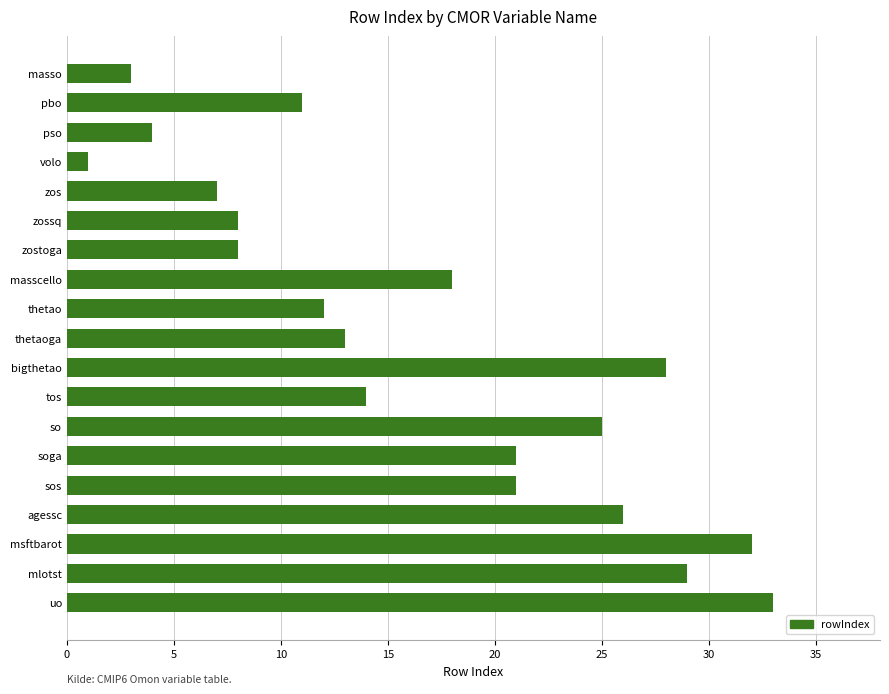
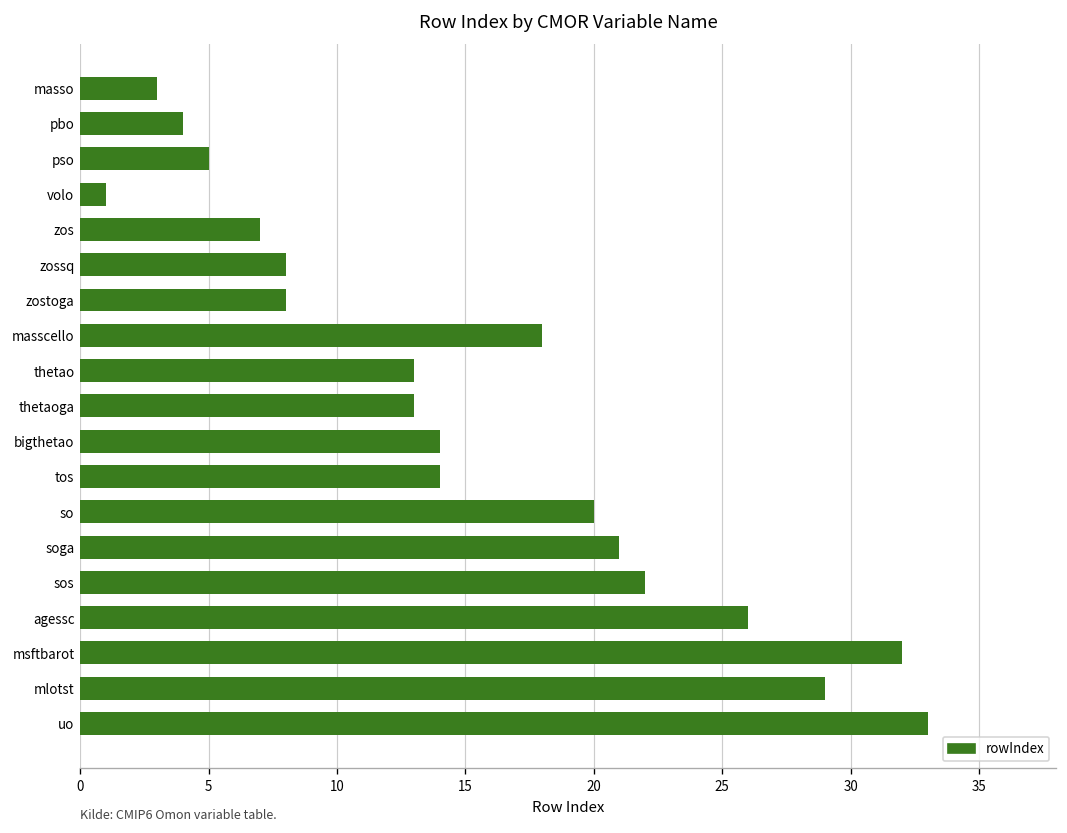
  {
    "masso": 3,
-   "pbo": 11,
-   "pso": 4,
+   "pbo": 4,
+   "pso": 5,
    "volo": 1,
    "zos": 7,
    "zossq": 8,
    "zostoga": 8,
    "masscello": 18,
-   "thetao": 12,
+   "thetao": 13,
    "thetaoga": 13,
-   "bigthetao": 28,
+   "bigthetao": 14,
    "tos": 14,
-   "so": 25,
+   "so": 20,
    "soga": 21,
-   "sos": 21,
+   "sos": 22,
    "agessc": 26,
    "msftbarot": 32,
    "mlotst": 29,
    "uo": 33
  }
